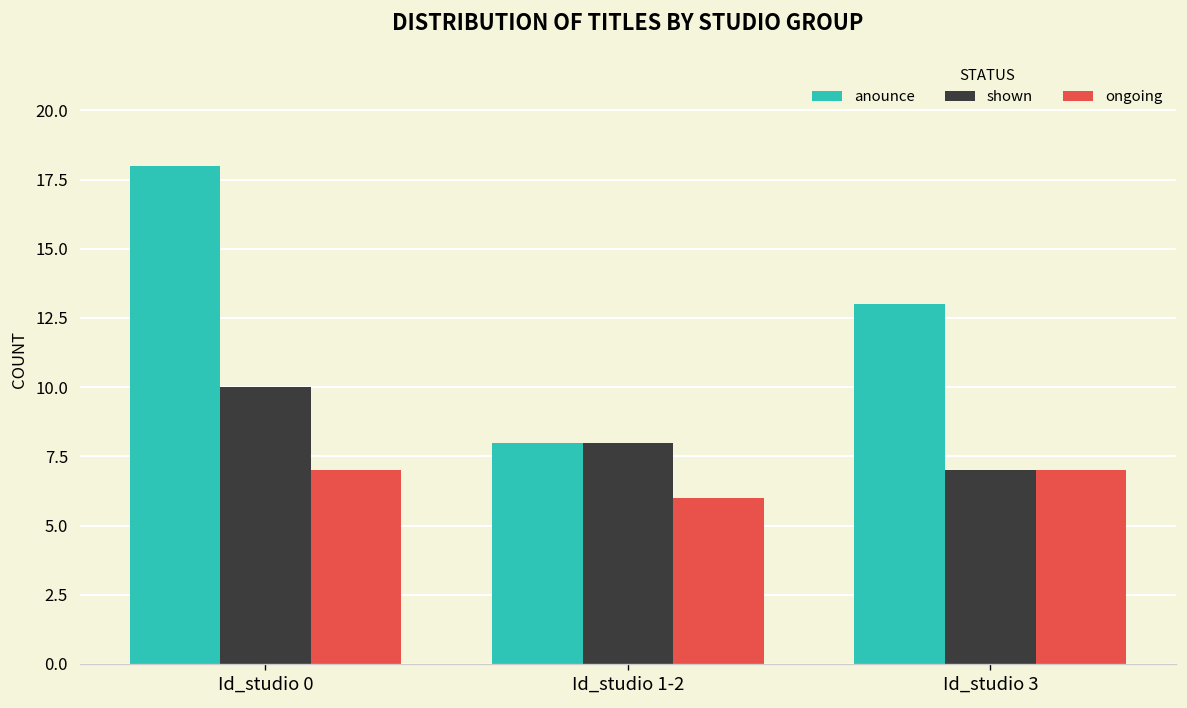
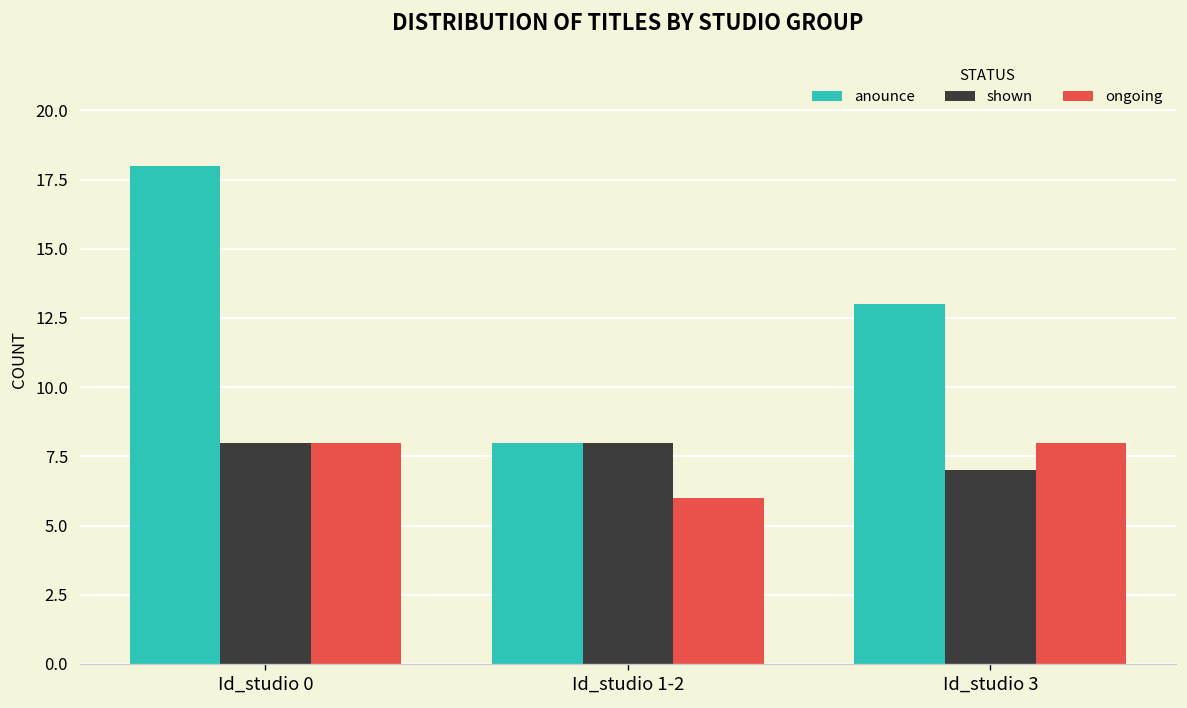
  {
    "anounce": {
      "Id_studio 0": 18,
      "Id_studio 1-2": 8,
      "Id_studio 3": 13
    },
    "shown": {
-     "Id_studio 0": 10,
+     "Id_studio 0": 8,
      "Id_studio 1-2": 8,
      "Id_studio 3": 7
    },
    "ongoing": {
-     "Id_studio 0": 7,
+     "Id_studio 0": 8,
      "Id_studio 1-2": 6,
-     "Id_studio 3": 7
+     "Id_studio 3": 8
    }
  }
